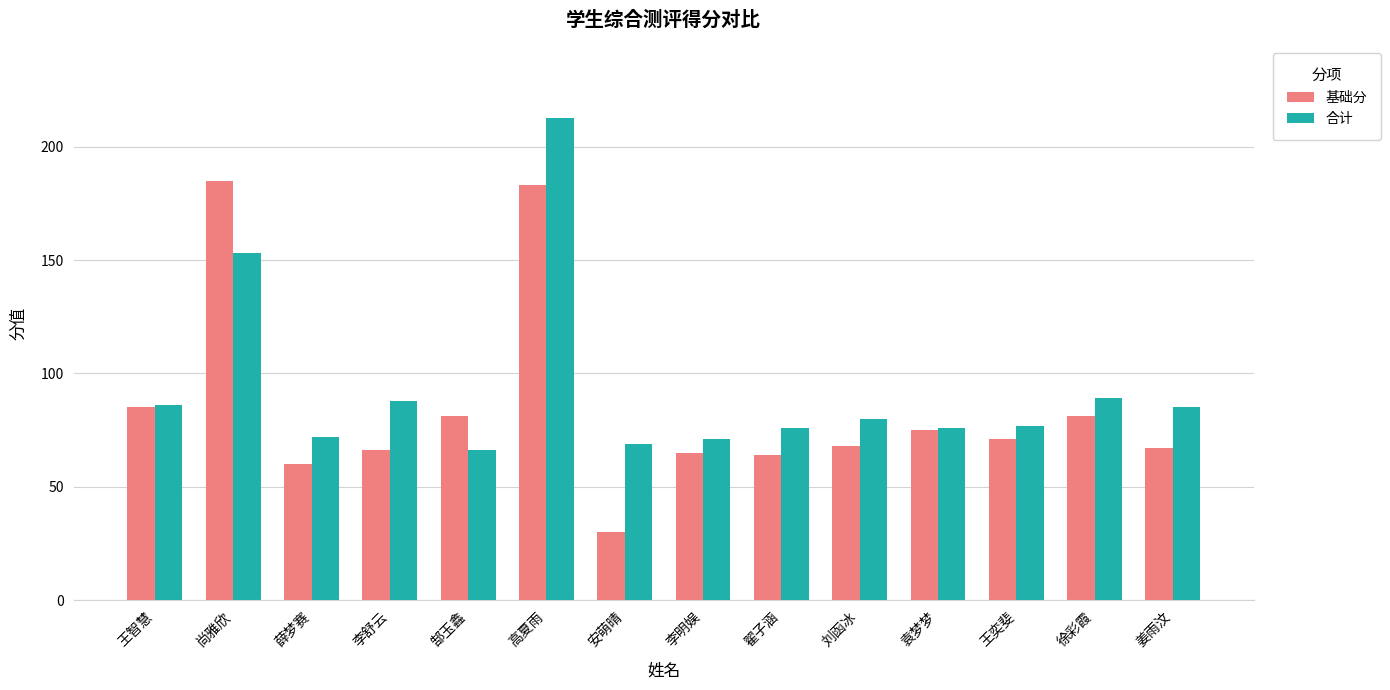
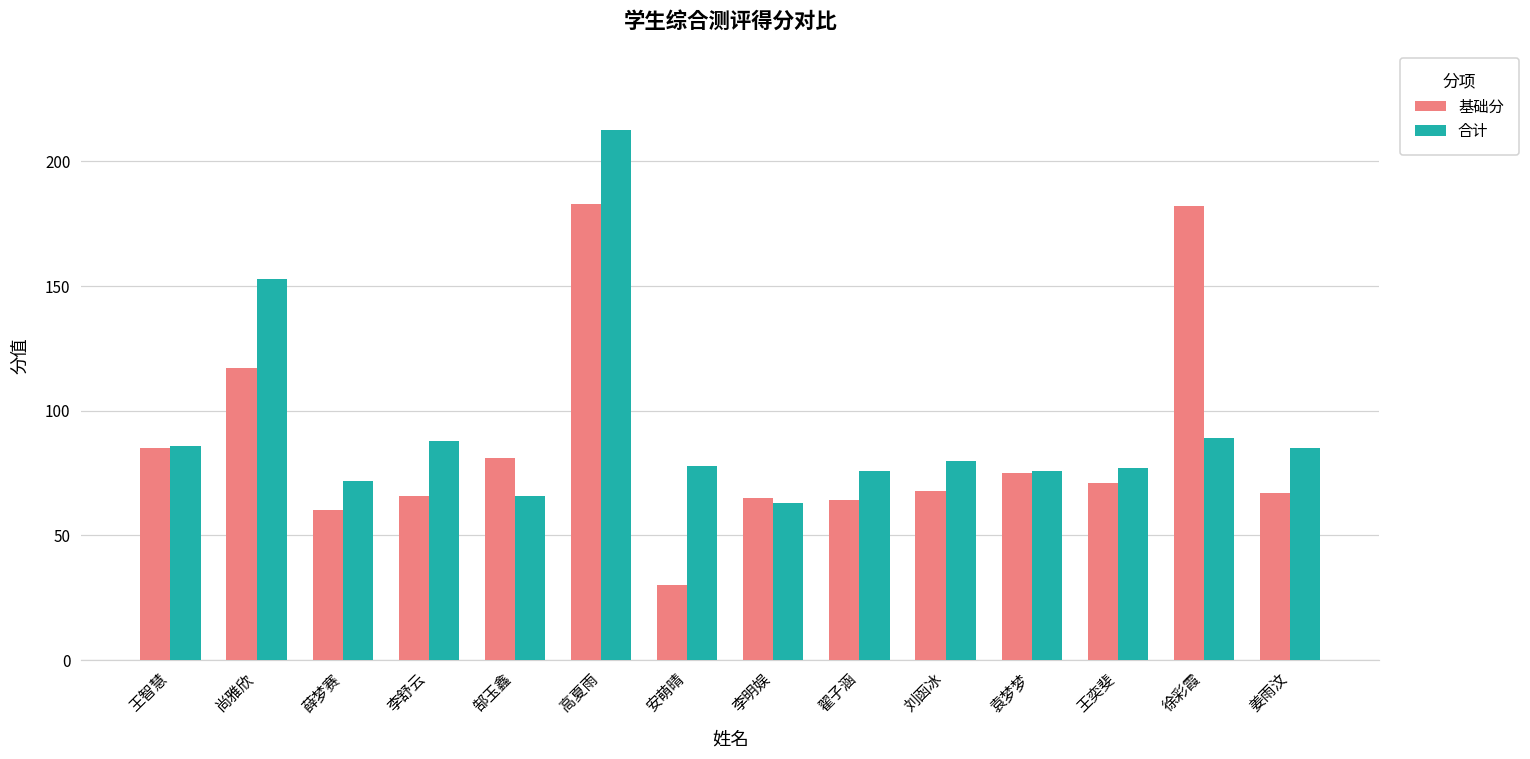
  {
    "基础分": {
      "王智慧": 85,
-     "尚雅欣": 185,
+     "尚雅欣": 117,
      "薛梦赛": 60,
      "李舒云": 66,
      "郜玉鑫": 81,
      "高夏雨": 183,
      "安萌晴": 30,
      "李明娱": 65,
      "翟子涵": 64,
      "刘函冰": 68,
      "袁梦梦": 75,
      "王奕斐": 71,
-     "徐彩霞": 81,
+     "徐彩霞": 182,
      "姜雨汶": 67
    },
    "合计": {
      "王智慧": 86,
      "尚雅欣": 153,
      "薛梦赛": 72,
      "李舒云": 88,
      "郜玉鑫": 66,
      "高夏雨": 213,
-     "安萌晴": 69,
-     "李明娱": 71,
+     "安萌晴": 78,
+     "李明娱": 63,
      "翟子涵": 76,
      "刘函冰": 80,
      "袁梦梦": 76,
      "王奕斐": 77,
      "徐彩霞": 89,
      "姜雨汶": 85
    }
  }
